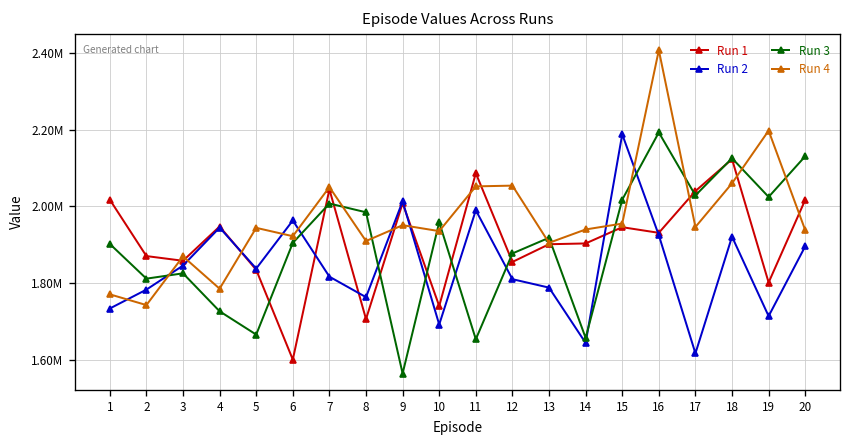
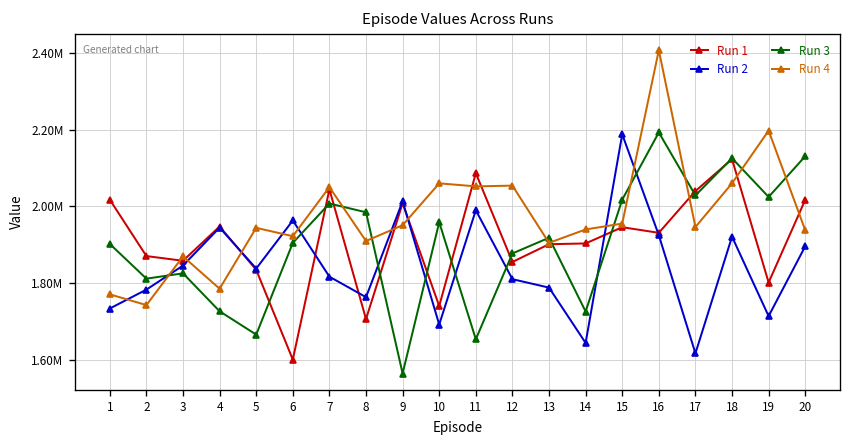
  {
    "Run 1": {
      "1": 2020000,
      "2": 1870000,
      "3": 1860000,
      "6": 1600000,
      "8": 1710000,
      "10": 1740000,
      "11": 2090000,
      "12": 1860000,
      "14": 1900000,
      "15": 1950000,
      "17": 2040000,
      "19": 1800000,
      "20": 2020000
    },
    "Run 2": {
      "1": 1730000,
      "2": 1780000,
      "3": 1850000,
      "6": 1960000,
      "7": 1820000,
      "8": 1760000,
      "10": 1690000,
      "11": 1990000,
      "12": 1810000,
      "13": 1790000,
      "14": 1650000,
      "15": 2190000,
      "17": 1620000,
      "18": 1920000,
      "19": 1720000,
      "20": 1900000
    },
    "Run 3": {
      "1": 1900000,
      "2": 1810000,
      "3": 1830000,
      "4": 1730000,
      "5": 1670000,
      "6": 1910000,
      "7": 2010000,
      "8": 1980000,
      "9": 1570000,
      "10": 1960000,
      "11": 1650000,
      "12": 1880000,
      "13": 1920000,
-     "14": 1660000,
+     "14": 1730000,
      "15": 2020000,
      "16": 2190000,
      "17": 2030000,
      "19": 2020000,
      "20": 2130000
    },
    "Run 4": {
      "1": 1770000,
      "2": 1740000,
      "3": 1870000,
      "4": 1790000,
      "5": 1940000,
      "6": 1920000,
      "8": 1910000,
      "9": 1950000,
-     "10": 1940000,
+     "10": 2060000,
      "11": 2050000,
      "12": 2050000,
      "14": 1940000,
      "15": 1960000,
      "16": 2410000,
      "17": 1950000,
      "18": 2060000,
      "19": 2200000,
      "20": 1940000
    }
  }
